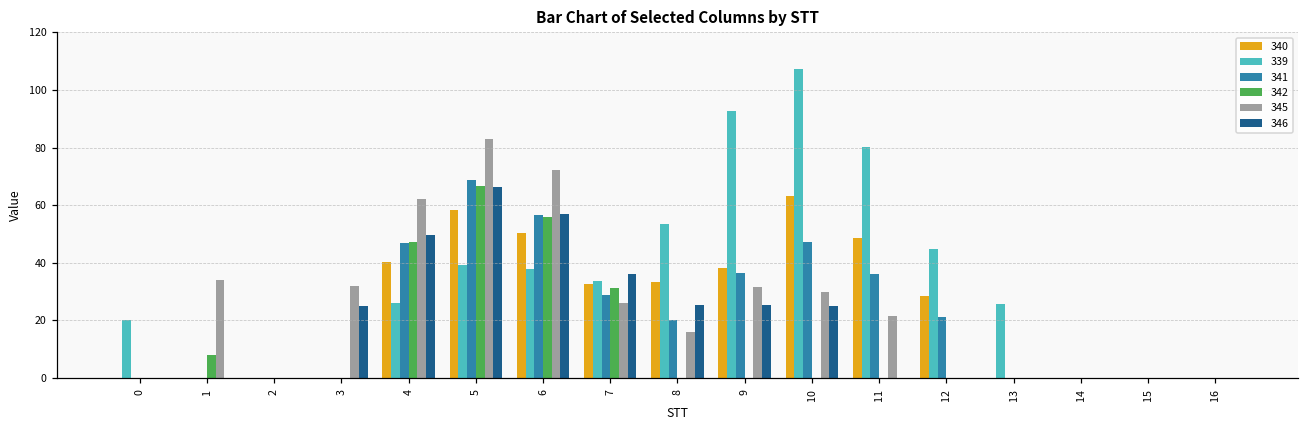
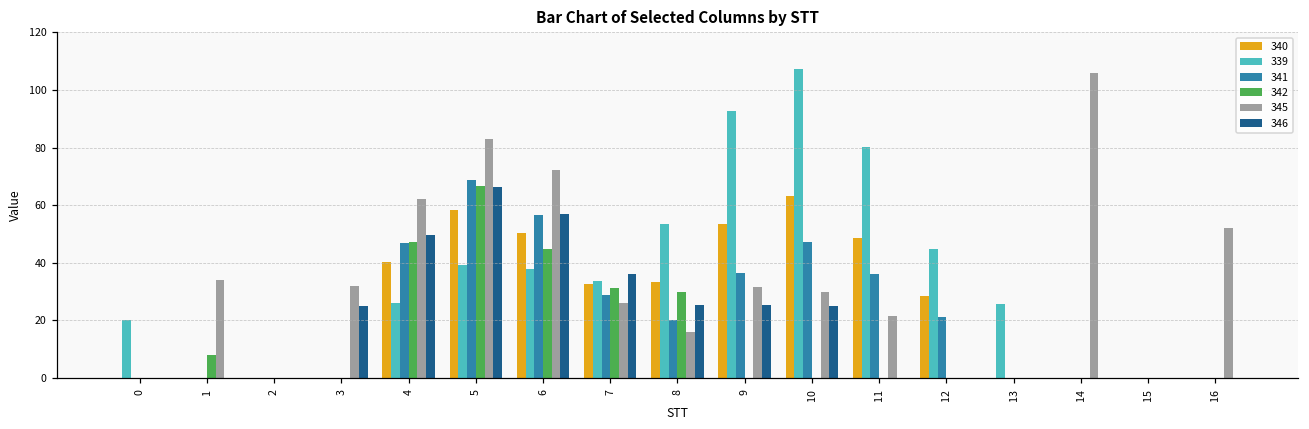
  {
    "340": {
      "0": 0,
      "1": 0,
      "2": 0,
      "3": 0,
      "4": 40,
      "5": 58,
      "6": 50,
      "7": 33,
      "8": 33,
-     "9": 38,
+     "9": 53,
      "10": 63,
      "11": 49,
      "12": 28,
      "13": 0,
      "14": 0,
      "15": 0,
      "16": 0
    },
    "339": {
      "0": 20,
      "1": 0,
      "2": 0,
      "3": 0,
      "4": 26,
      "5": 39,
      "6": 38,
      "7": 34,
      "8": 54,
      "9": 93,
      "10": 107,
      "11": 80,
      "12": 45,
      "13": 26,
      "14": 0,
      "15": 0,
      "16": 0
    },
    "342": {
      "0": 0,
      "1": 8,
      "2": 0,
      "3": 0,
      "4": 47,
      "5": 67,
-     "6": 56,
+     "6": 45,
      "7": 31,
-     "8": 0,
+     "8": 30,
      "9": 0,
      "10": 0,
      "11": 0,
      "12": 0,
      "13": 0,
      "14": 0,
      "15": 0,
      "16": 0
    },
    "345": {
      "0": 0,
      "1": 34,
      "2": 0,
      "3": 32,
      "4": 62,
      "5": 83,
      "6": 72,
      "7": 26,
      "8": 16,
      "9": 31,
      "10": 30,
      "11": 22,
      "12": 0,
      "13": 0,
-     "14": 0,
+     "14": 106,
      "15": 0,
-     "16": 0
+     "16": 52
    }
  }
